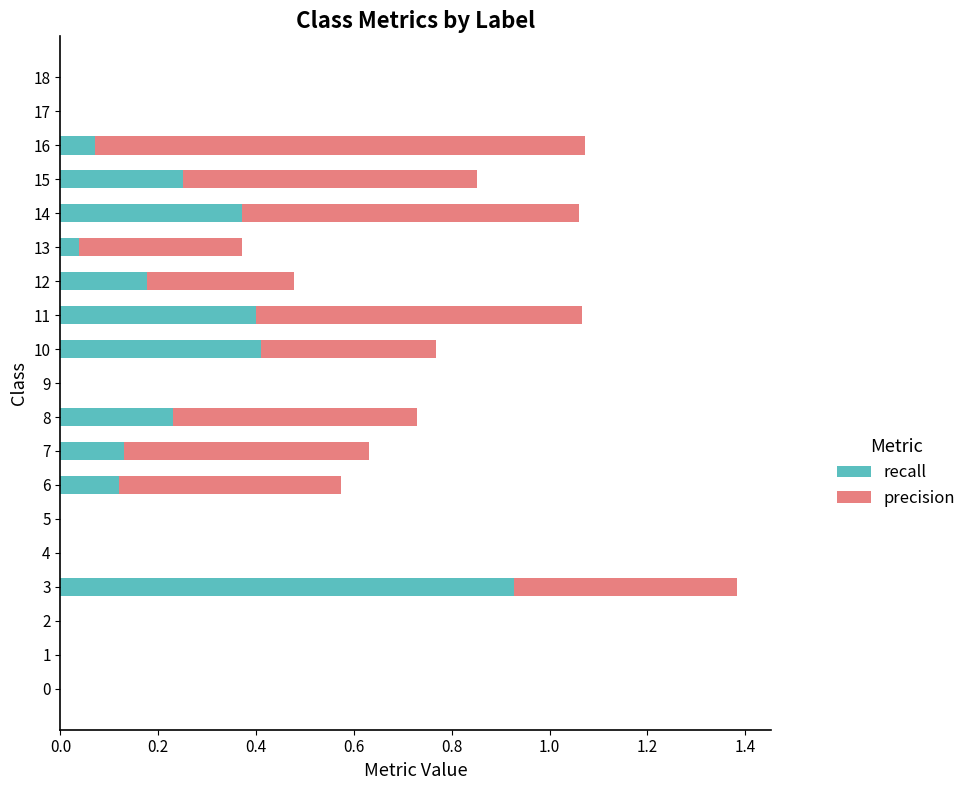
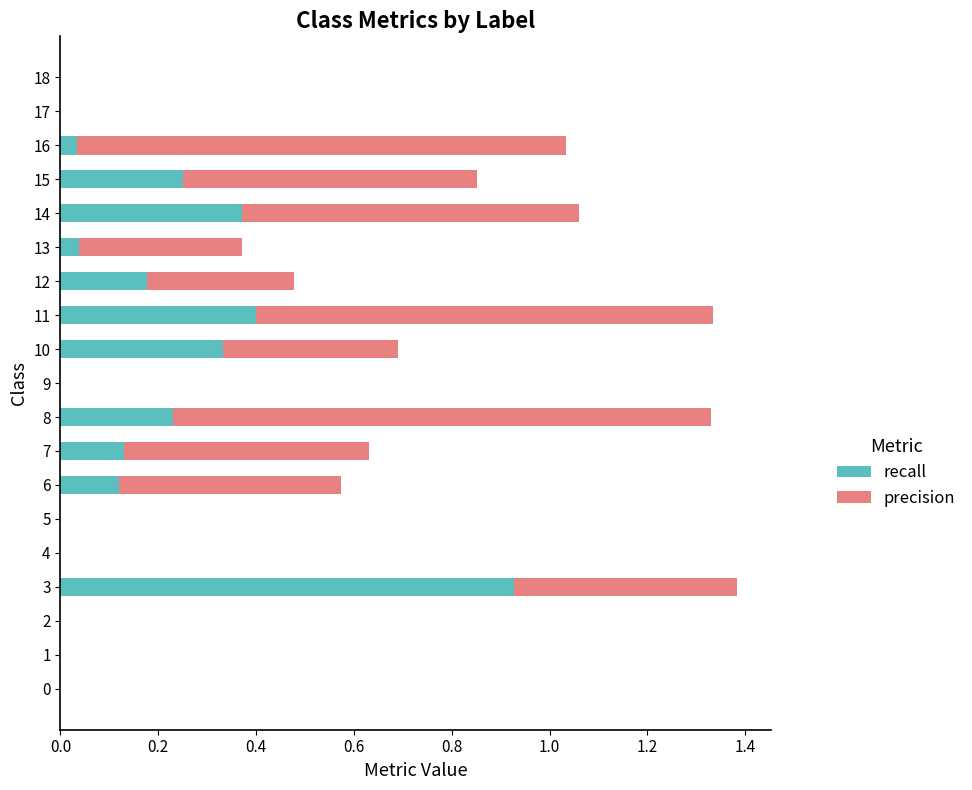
  {
    "recall": {
      "18": 0.00,
      "17": 0.00,
-     "16": 0.07,
+     "16": 0.03,
      "15": 0.25,
      "14": 0.37,
      "13": 0.04,
      "12": 0.18,
      "11": 0.40,
-     "10": 0.41,
+     "10": 0.33,
      "9": 0.00,
      "8": 0.23,
      "7": 0.13,
      "6": 0.12,
      "5": 0.00,
      "4": 0.00,
      "3": 0.93,
      "2": 0.00,
      "1": 0.00,
      "0": 0.00
    },
    "precision": {
      "18": 0.00,
      "17": 0.00,
      "16": 1.00,
      "15": 0.60,
      "14": 0.69,
      "13": 0.33,
      "12": 0.30,
-     "11": 0.67,
+     "11": 0.93,
      "10": 0.36,
      "9": 0.00,
-     "8": 0.5,
+     "8": 1.1,
      "7": 0.50,
      "6": 0.45,
      "5": 0.00,
      "4": 0.00,
      "3": 0.46,
      "2": 0.00,
      "1": 0.00,
      "0": 0.00
    }
  }
